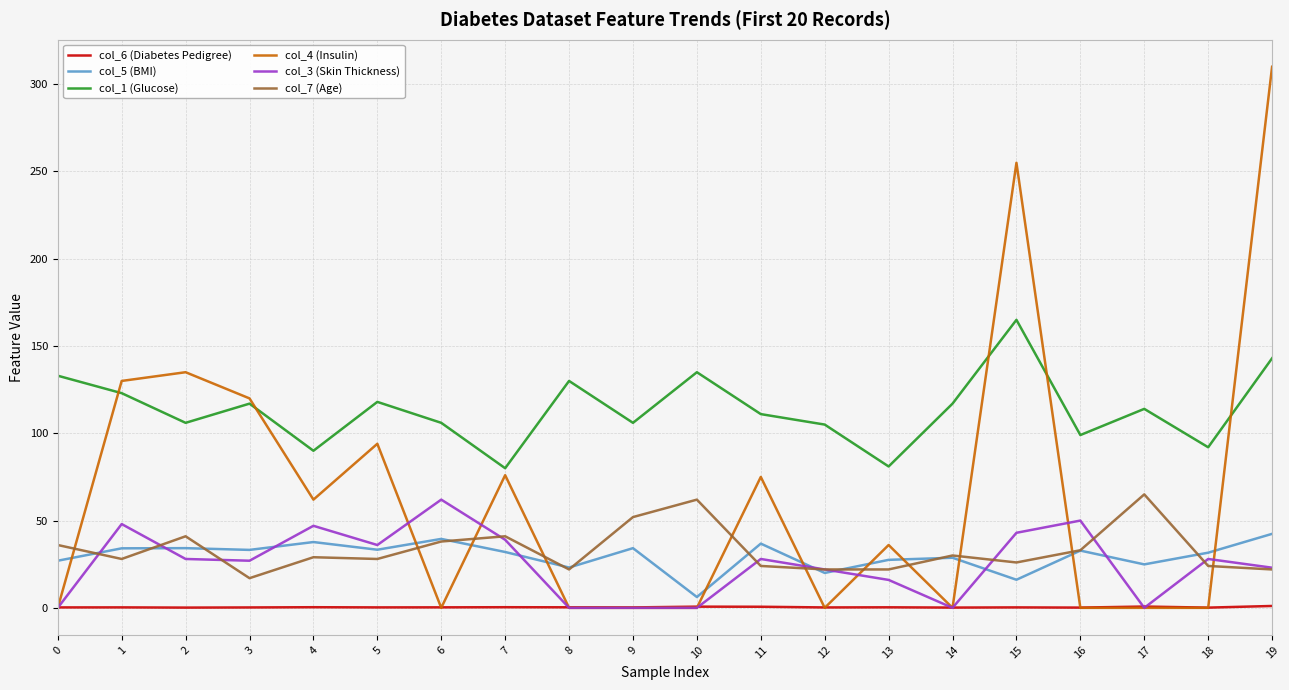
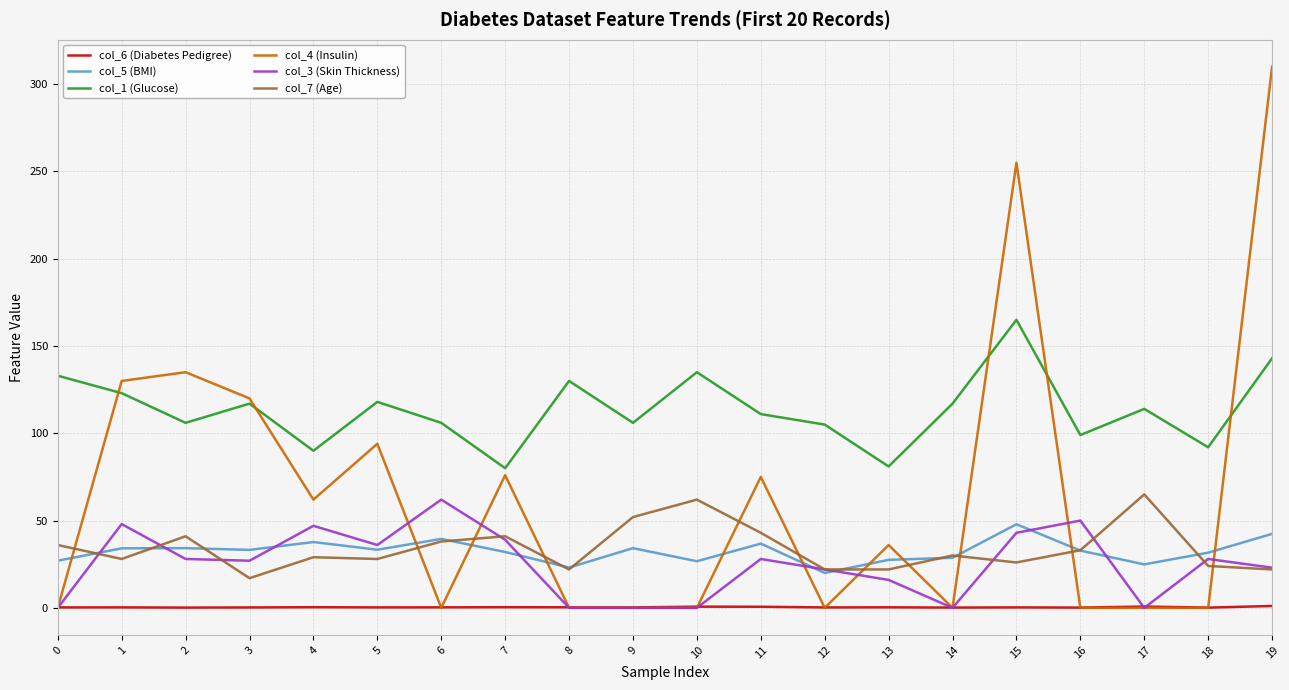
  {
    "col_6 (Diabetes Pedigree)": {
      "1": 0,
      "2": 0,
      "3": 0,
      "4": 0,
      "5": 0,
      "7": 0,
      "11": 1,
      "13": 0,
      "15": 0,
      "19": 1
    },
    "col_5 (BMI)": {
      "0": 27,
      "1": 34,
      "2": 34,
      "3": 33,
      "4": 38,
      "5": 33,
      "6": 40,
      "7": 32,
      "9": 34,
-     "10": 6,
+     "10": 27,
      "11": 37,
      "12": 20,
      "13": 28,
-     "15": 16,
+     "15": 48,
      "17": 25,
      "18": 32,
      "19": 42
    },
    "col_1 (Glucose)": {
      "0": 133,
      "1": 123,
      "2": 106,
      "3": 117,
      "4": 90,
      "5": 118,
      "6": 106,
      "7": 80,
      "8": 130,
      "9": 106,
      "10": 135,
      "11": 111,
      "12": 105,
      "13": 81,
      "14": 117,
      "15": 165,
      "16": 99,
      "17": 114,
      "18": 92,
      "19": 143
    },
    "col_4 (Insulin)": {
      "1": 130,
      "2": 135,
      "3": 120,
      "4": 62,
      "5": 94,
      "7": 76,
      "11": 75,
      "13": 36,
      "15": 255,
      "19": 310
    },
    "col_3 (Skin Thickness)": {
      "1": 48,
      "2": 28,
      "3": 27,
      "4": 47,
      "5": 36,
      "6": 62,
      "7": 39,
      "11": 28,
      "13": 16,
      "15": 43,
      "16": 50,
      "18": 28
    },
    "col_7 (Age)": {
      "0": 36,
      "1": 28,
      "2": 41,
      "3": 17,
      "4": 29,
      "5": 28,
      "6": 38,
      "7": 41,
      "9": 52,
      "10": 62,
-     "11": 24,
+     "11": 43,
      "13": 22,
      "15": 26,
      "17": 65,
      "18": 24
    }
  }
